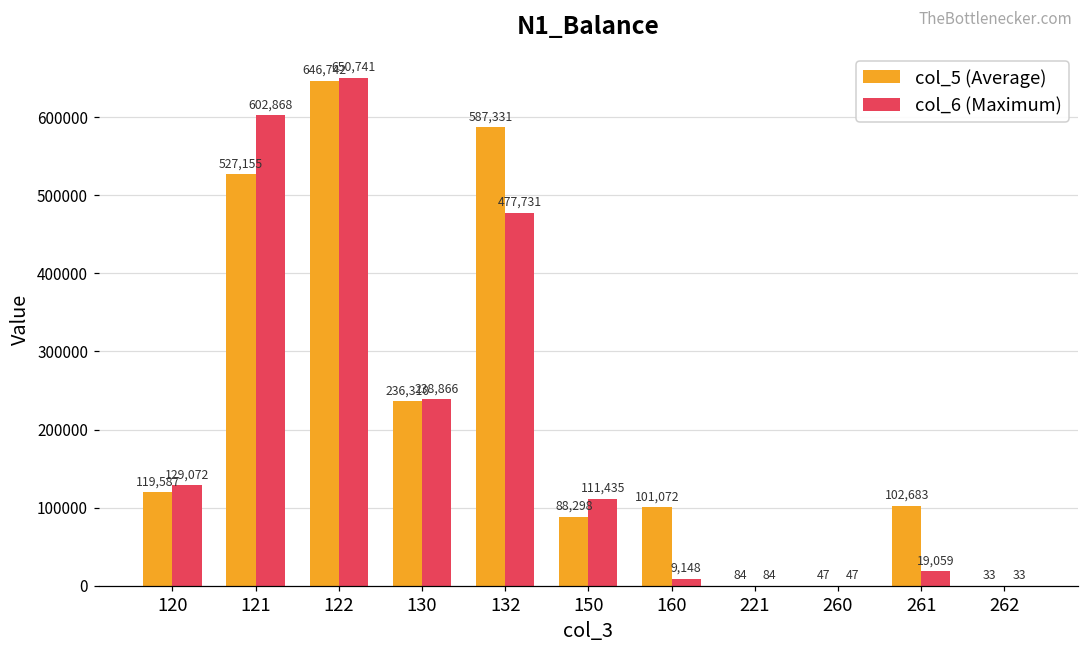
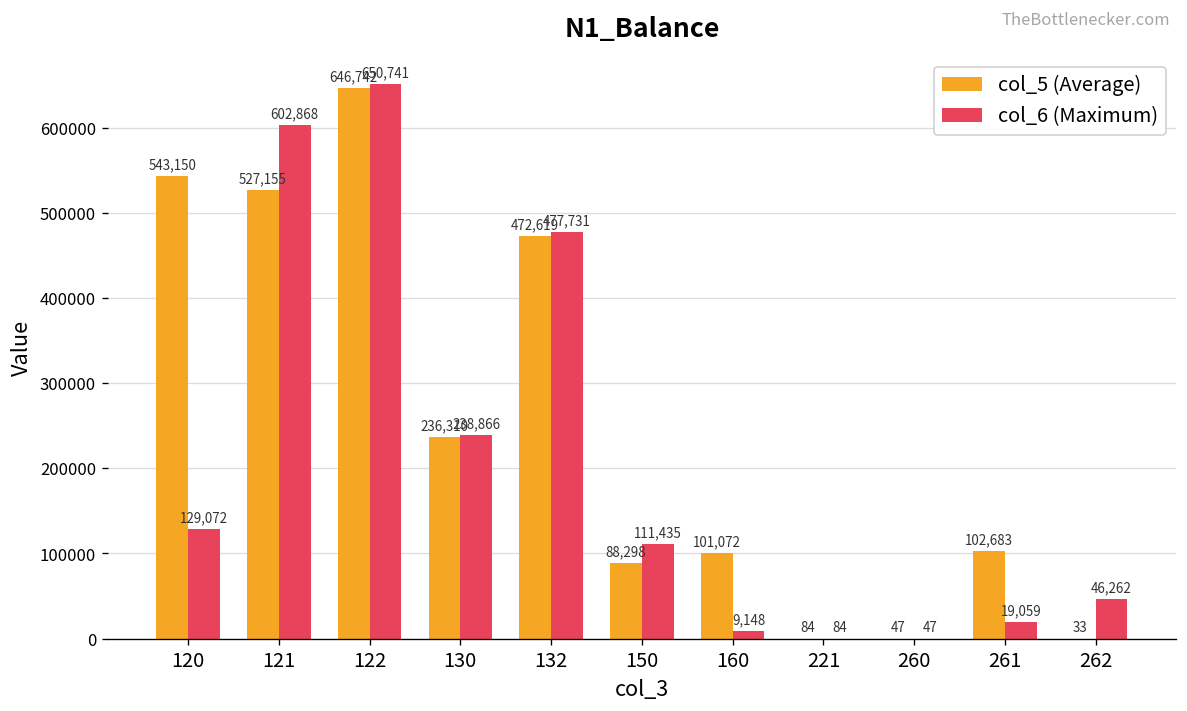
  {
    "col_5 (Average)": {
-     "120": "119,587",
+     "120": "543,150",
      "121": "527,155",
-     "132": "587,331",
+     "132": "472,619",
      "150": "88,298",
      "160": "101,072",
      "221": "84",
      "260": "47",
      "261": "102,683",
      "262": "33"
    },
    "col_6 (Maximum)": {
      "120": "129,072",
      "121": "602,868",
      "132": "477,731",
      "150": "111,435",
      "160": "9,148",
      "221": "84",
      "260": "47",
      "261": "19,059",
-     "262": "33"
+     "262": "46,262"
    }
  }
